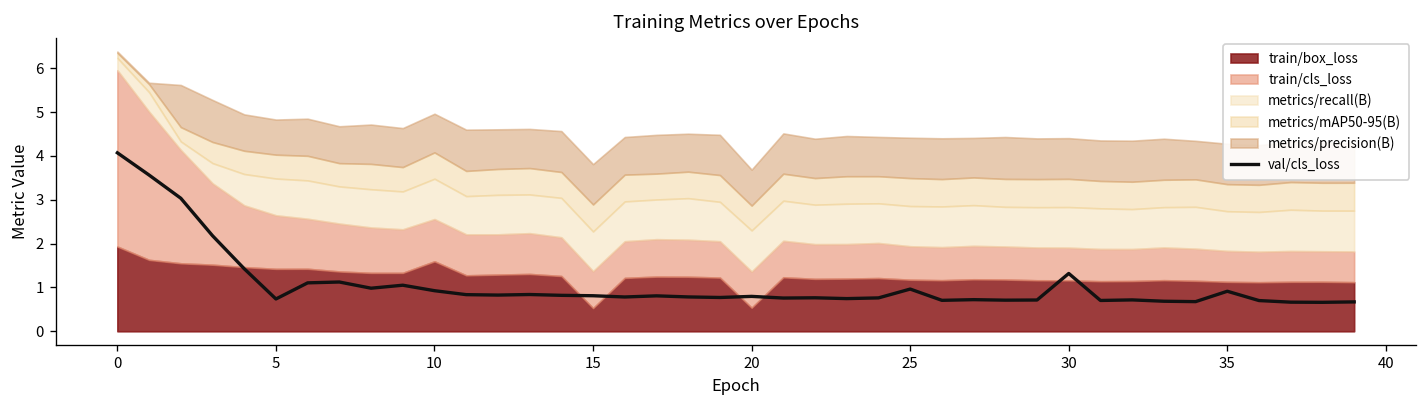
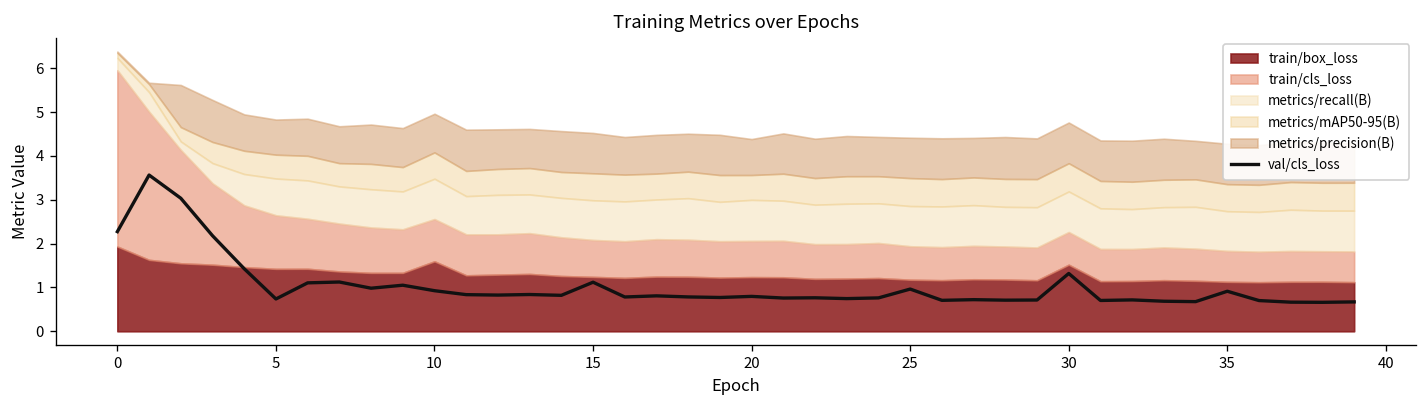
  {
    "val/cls_loss": {
-     "0": 4.1,
+     "0": 2.3,
      "5": 0.7,
      "10": 0.9,
-     "15": 0.8,
+     "15": 1.1,
      "20": 0.8,
      "25": 1.0,
      "30": 1.3,
      "35": 0.9
    },
    "train/box_loss": {
      "0": 1.9,
      "5": 1.4,
      "10": 1.6,
-     "15": 0.5,
-     "20": 0.5,
+     "15": 1.2,
+     "20": 1.2,
      "25": 1.2,
-     "30": 1.2,
+     "30": 1.5,
      "35": 1.1
    }
  }
